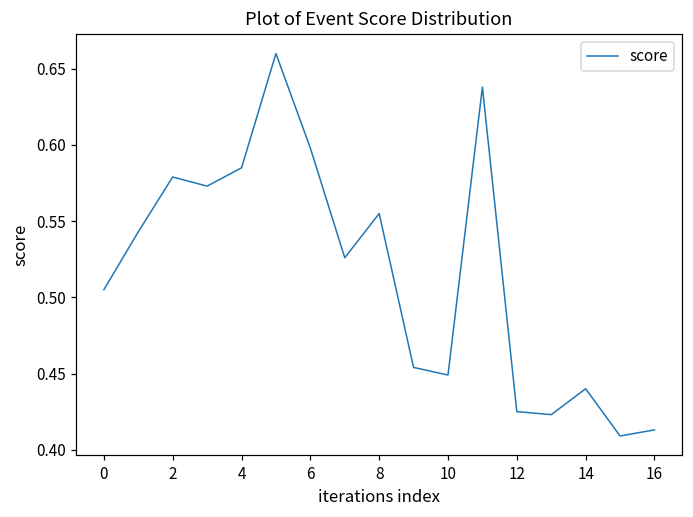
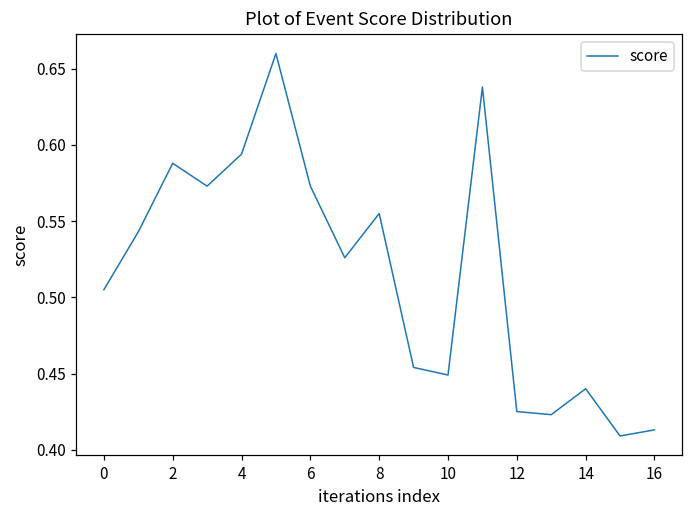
  {
    "0": 0.505,
-   "2": 0.579,
-   "4": 0.585,
-   "6": 0.598,
+   "2": 0.588,
+   "4": 0.594,
+   "6": 0.573,
    "8": 0.555,
    "10": 0.449,
    "12": 0.425,
    "14": 0.440,
    "16": 0.413
  }
